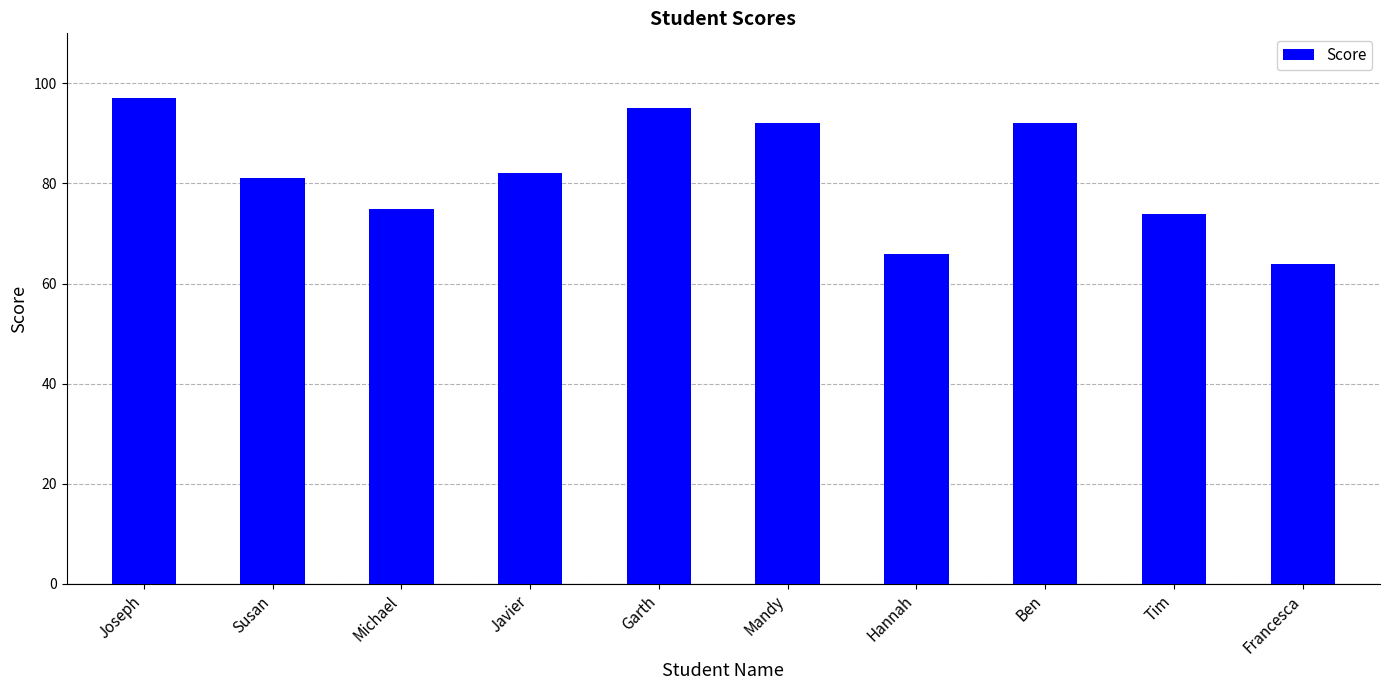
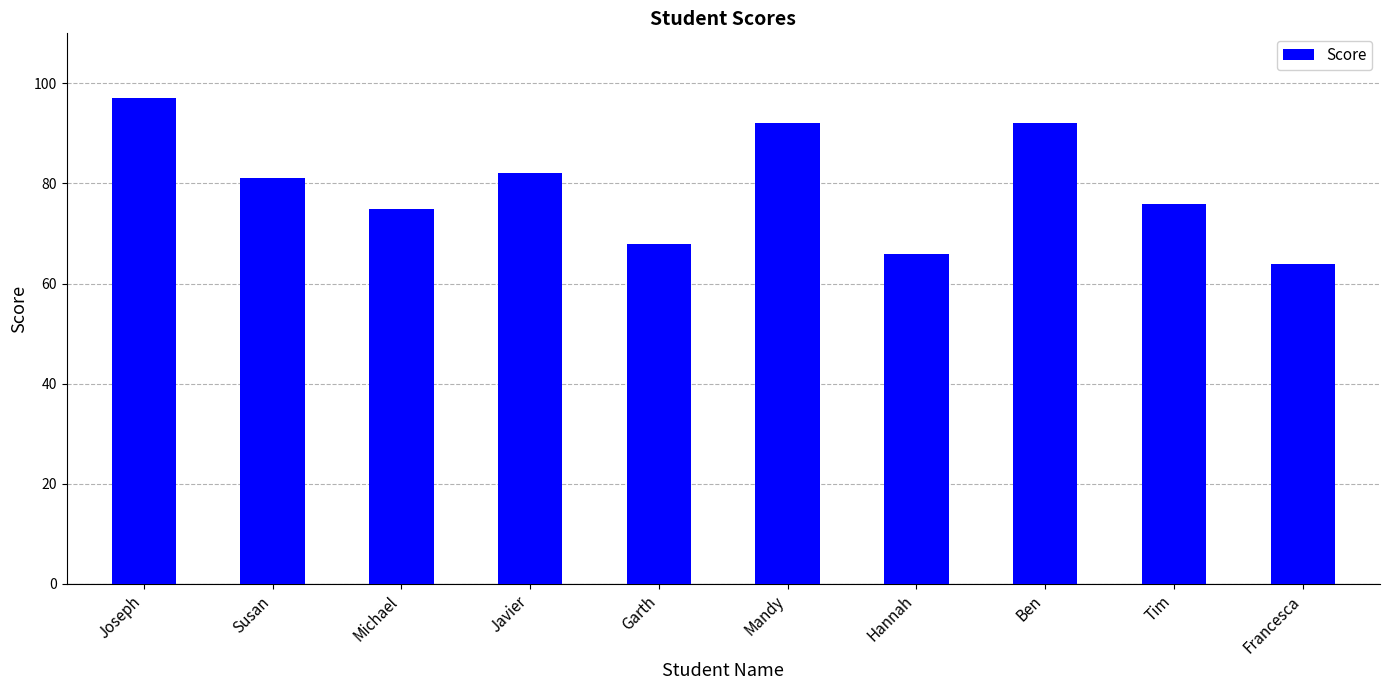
  {
    "Joseph": 97,
    "Susan": 81,
    "Michael": 75,
    "Javier": 82,
-   "Garth": 95,
+   "Garth": 68,
    "Mandy": 92,
    "Hannah": 66,
    "Ben": 92,
-   "Tim": 74,
+   "Tim": 76,
    "Francesca": 64
  }
